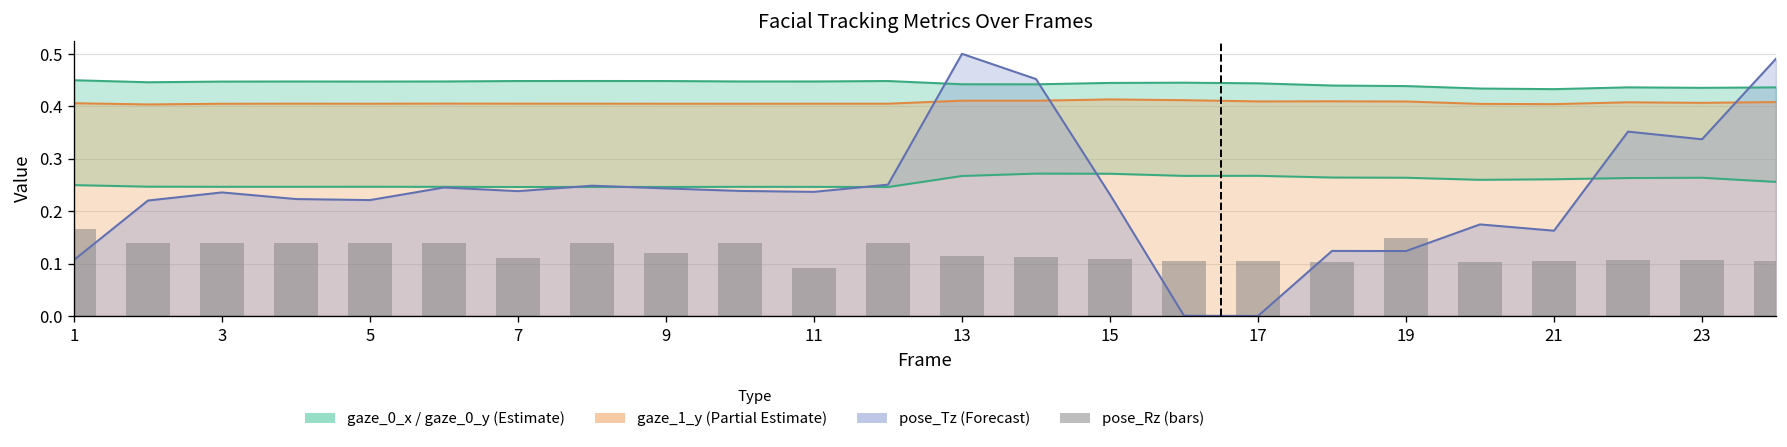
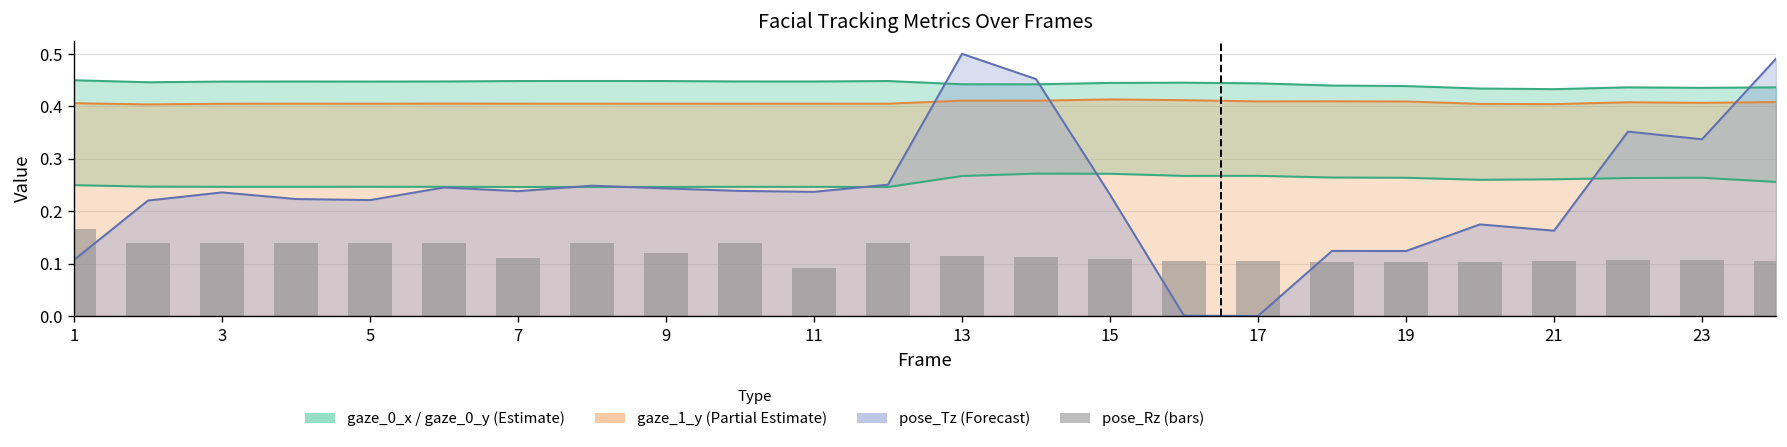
  {
    "pose_Rz (bars)": {
      "1": 0.17,
      "3": 0.14,
      "5": 0.14,
      "7": 0.11,
      "9": 0.12,
      "11": 0.09,
      "13": 0.11,
      "15": 0.11,
      "17": 0.10,
-     "19": 0.15,
+     "19": 0.10,
      "21": 0.11,
      "23": 0.11
    }
  }
